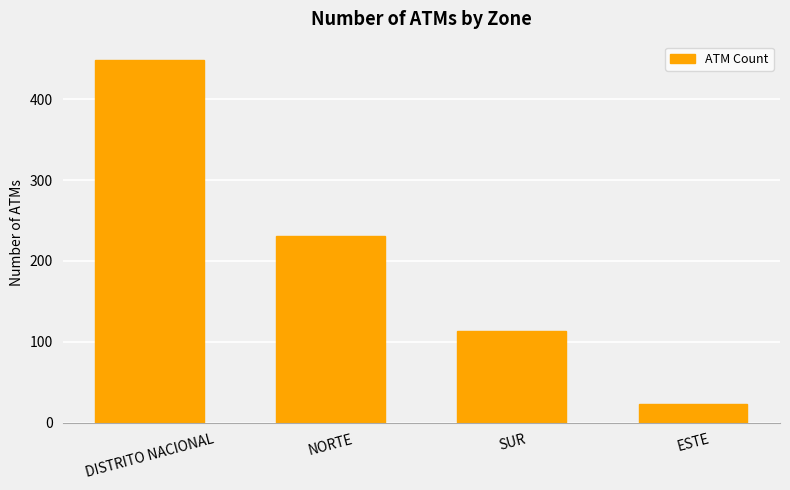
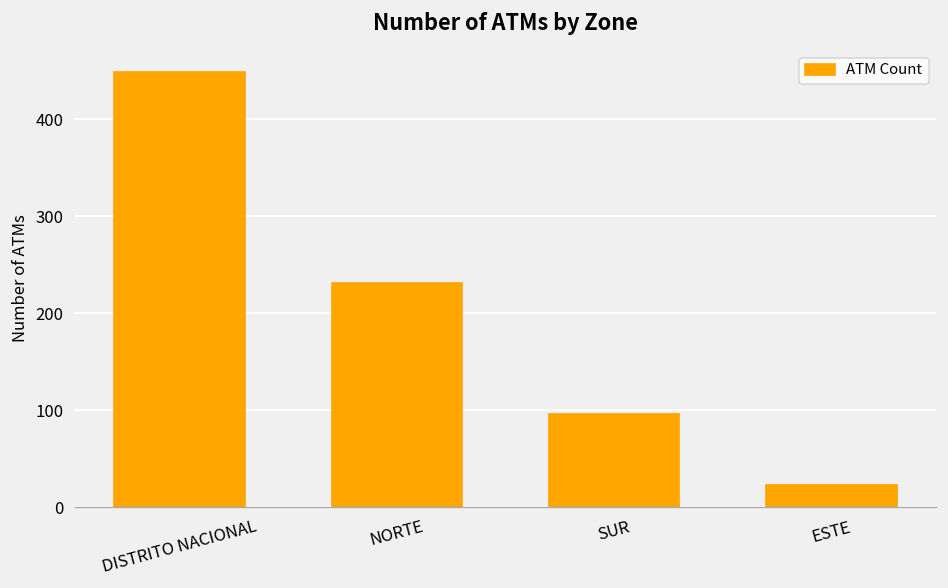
  {
    "DISTRITO NACIONAL": 450,
    "NORTE": 230,
-   "SUR": 110,
+   "SUR": 100,
    "ESTE": 20
  }
